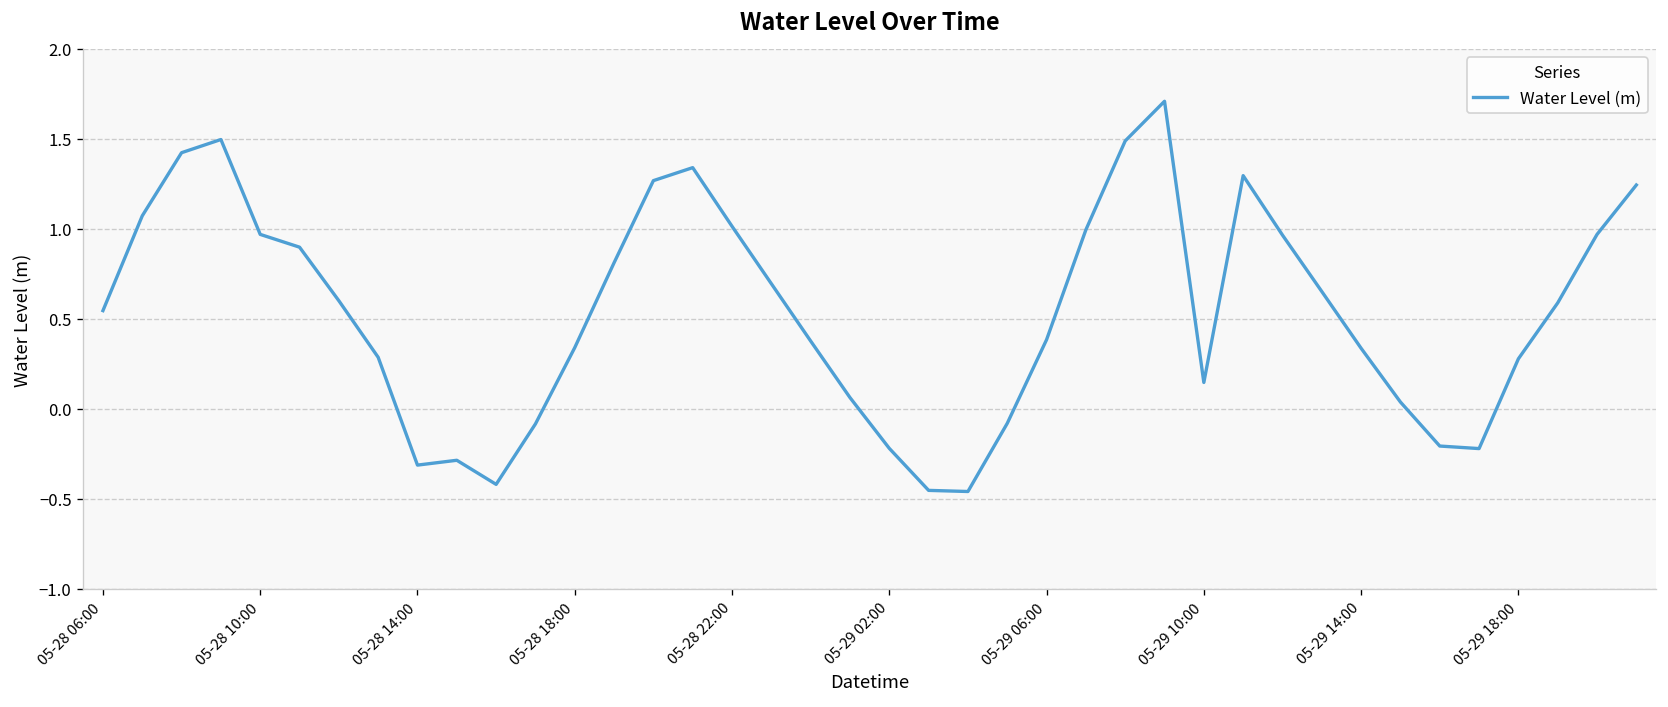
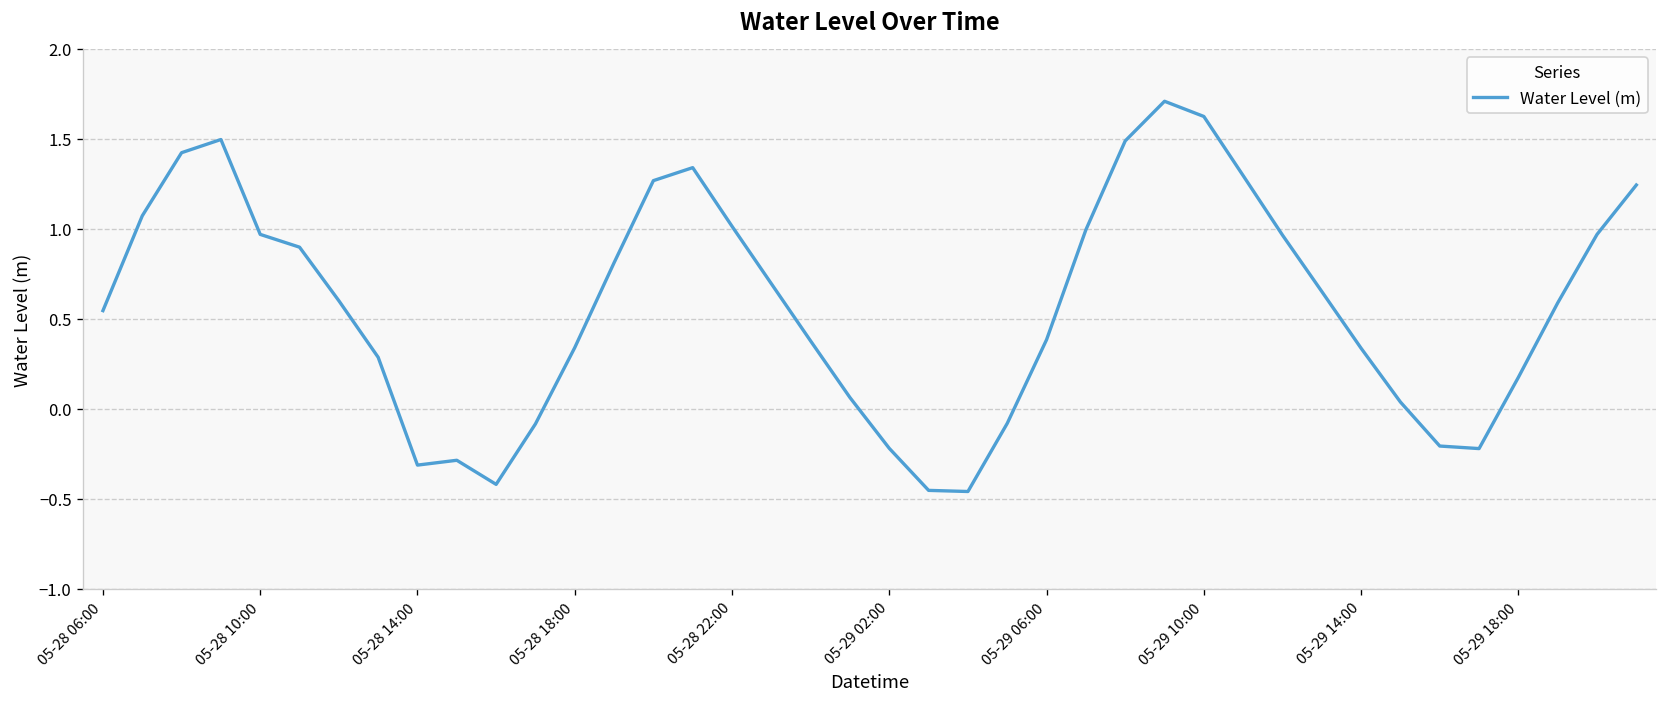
  {
    "05-28 06:00": 0.55,
    "05-28 10:00": 0.97,
    "05-28 14:00": -0.31,
    "05-28 18:00": 0.34,
    "05-28 22:00": 1.01,
    "05-29 02:00": -0.22,
    "05-29 06:00": 0.38,
-   "05-29 10:00": 0.15,
+   "05-29 10:00": 1.63,
    "05-29 14:00": 0.34,
-   "05-29 18:00": 0.28
+   "05-29 18:00": 0.18
  }
